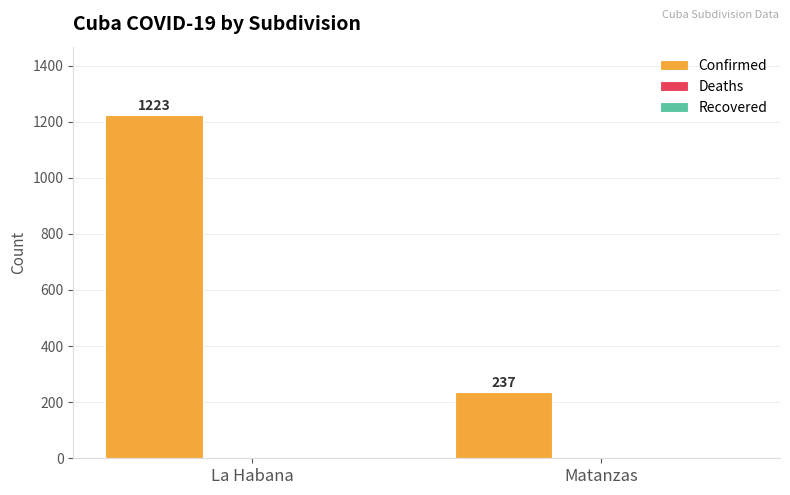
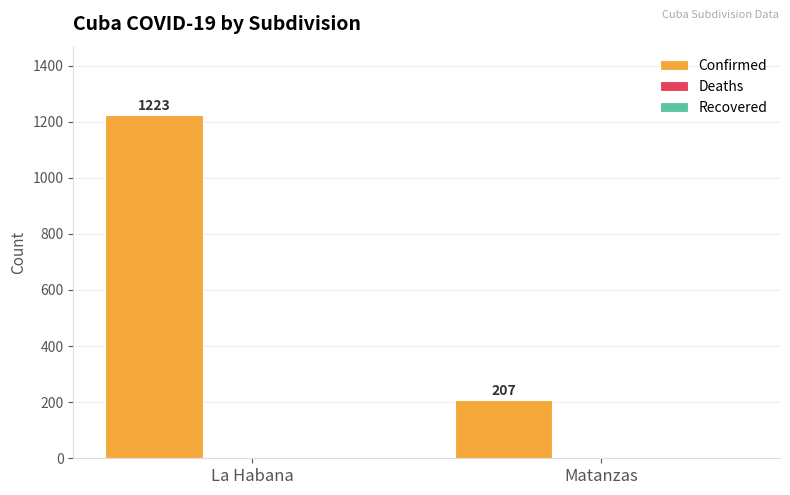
  {
    "Confirmed": {
      "La Habana": 1223,
-     "Matanzas": 237
+     "Matanzas": 207
    },
    "Deaths": {
      "La Habana": 0,
      "Matanzas": 0
    },
    "Recovered": {
      "La Habana": 0,
      "Matanzas": 0
    }
  }
